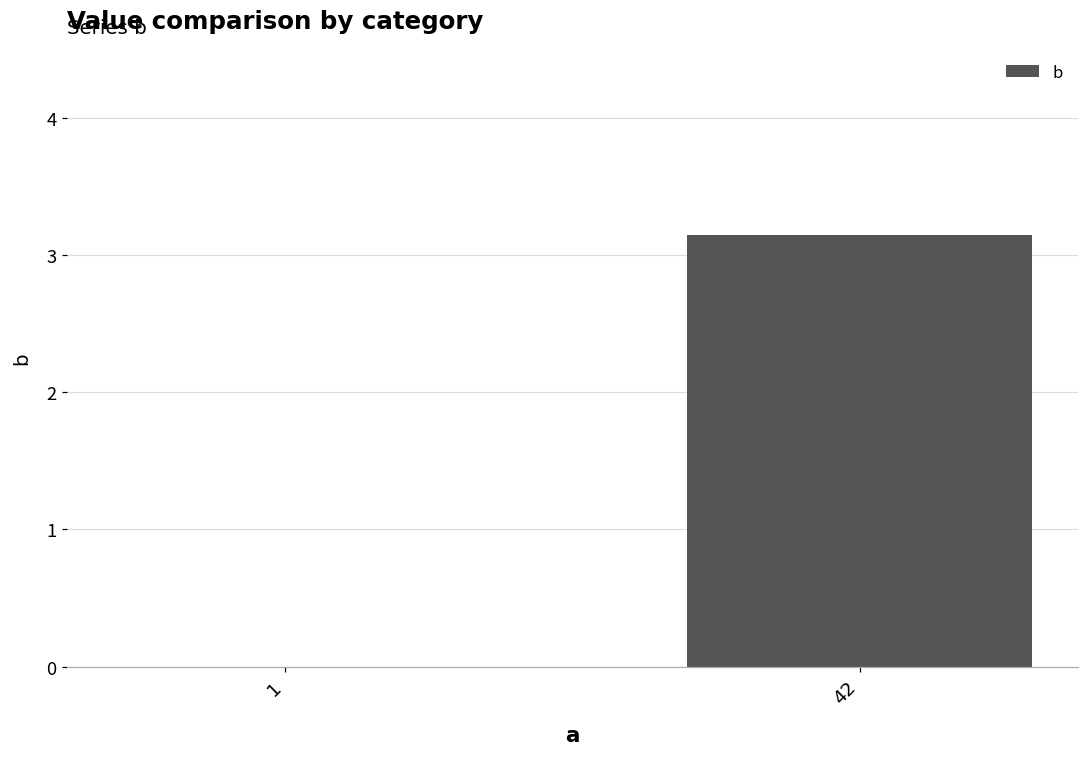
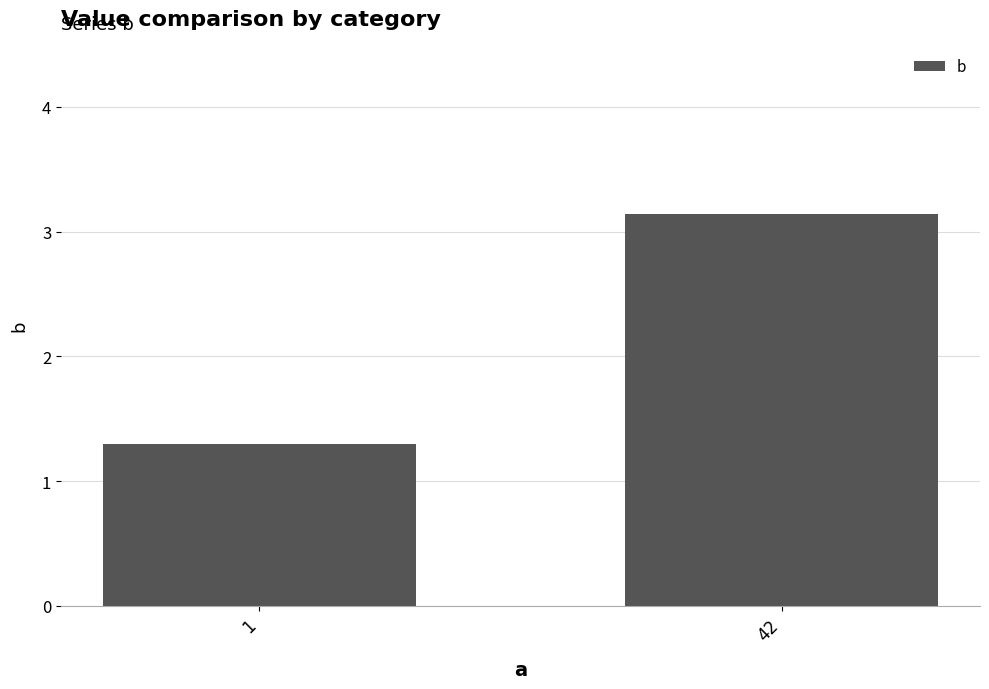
  {
-   "1": 0.0,
+   "1": 1.3,
    "42": 3.14
  }
